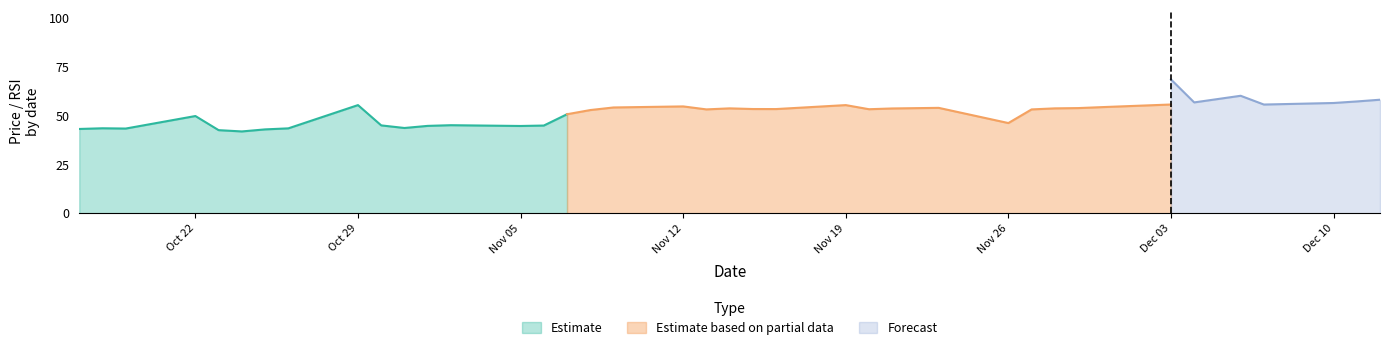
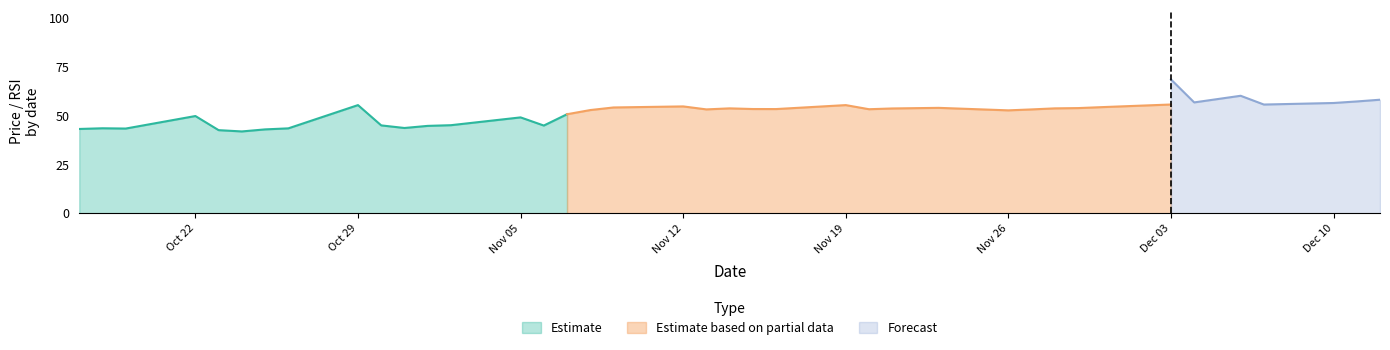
  {
    "Estimate": {
      "Oct 22": 50,
      "Oct 29": 55,
-     "Nov 05": 45
+     "Nov 05": 49
    },
    "Estimate based on partial data": {
      "Nov 12": 55,
      "Nov 19": 55,
-     "Nov 26": 46,
+     "Nov 26": 53,
      "Dec 03": 56
    },
    "Forecast": {
      "Dec 03": 69,
      "Dec 10": 56
    }
  }
